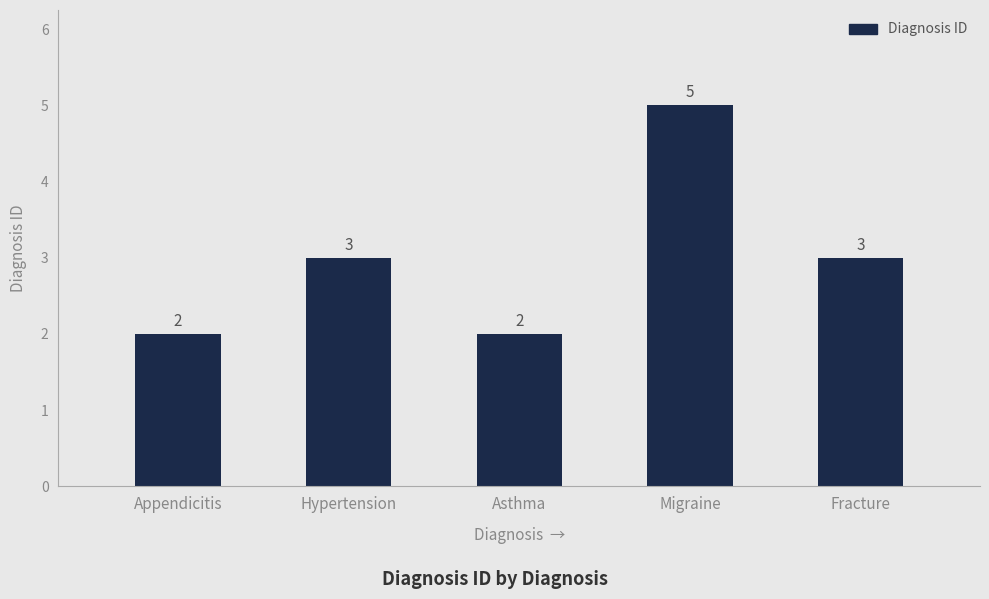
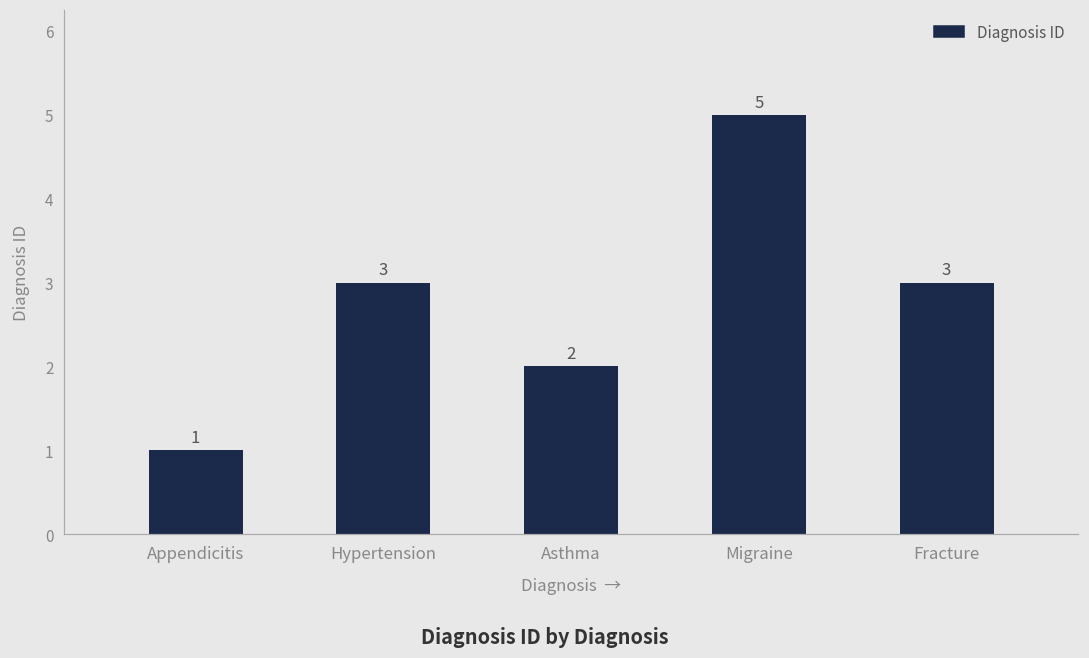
  {
-   "Appendicitis": 2,
+   "Appendicitis": 1,
    "Hypertension": 3,
    "Asthma": 2,
    "Migraine": 5,
    "Fracture": 3
  }
